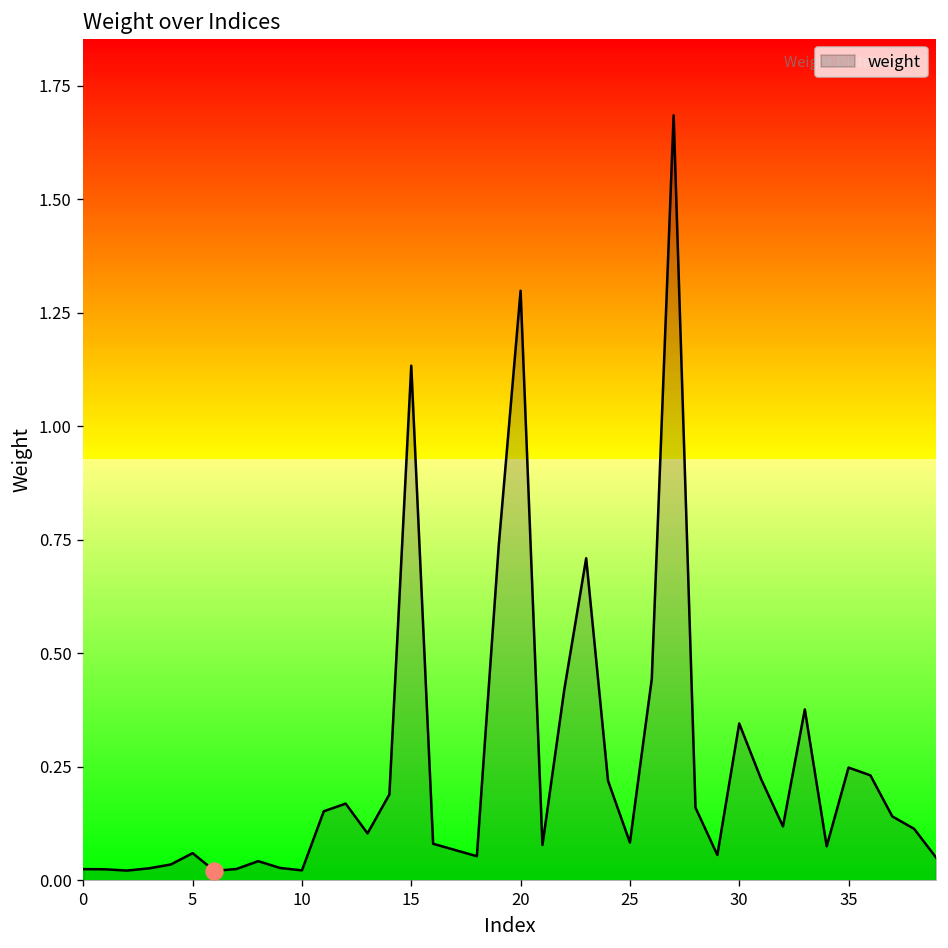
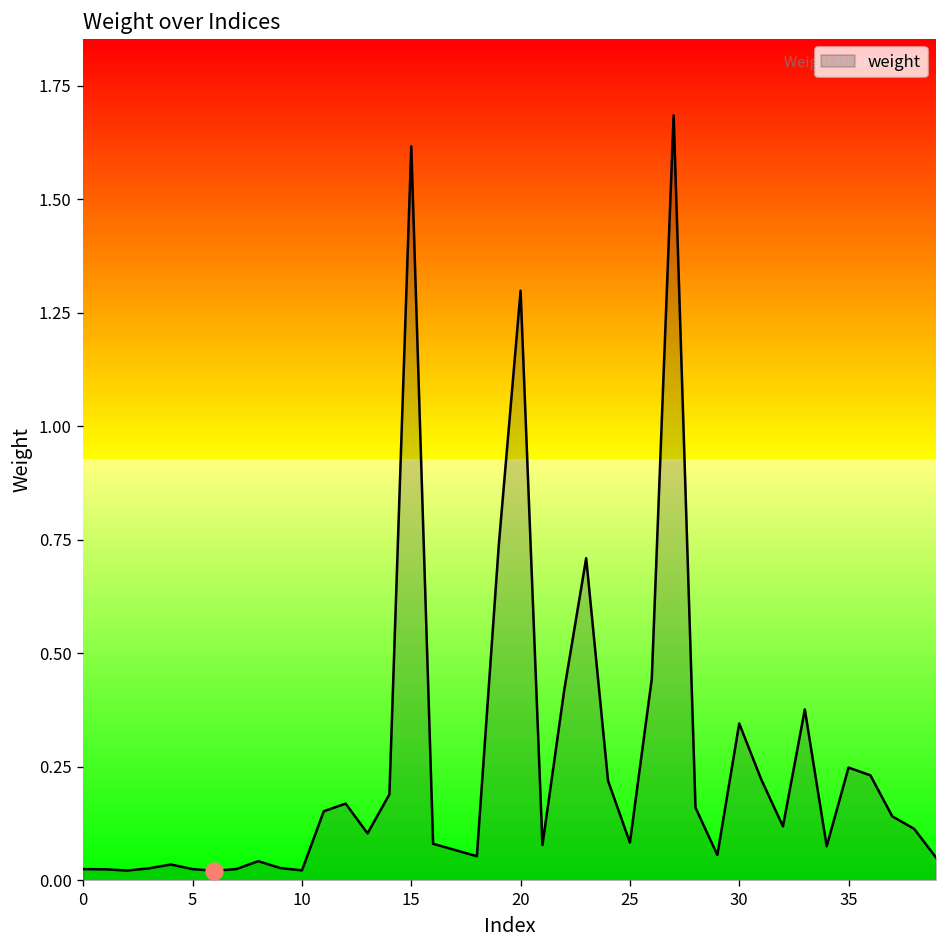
  {
    "weight": {
      "0": 0.03,
-     "5": 0.06,
+     "5": 0.03,
      "10": 0.02,
-     "15": 1.13,
+     "15": 1.62,
      "20": 1.30,
      "25": 0.08,
      "30": 0.35,
      "35": 0.25
    }
  }
